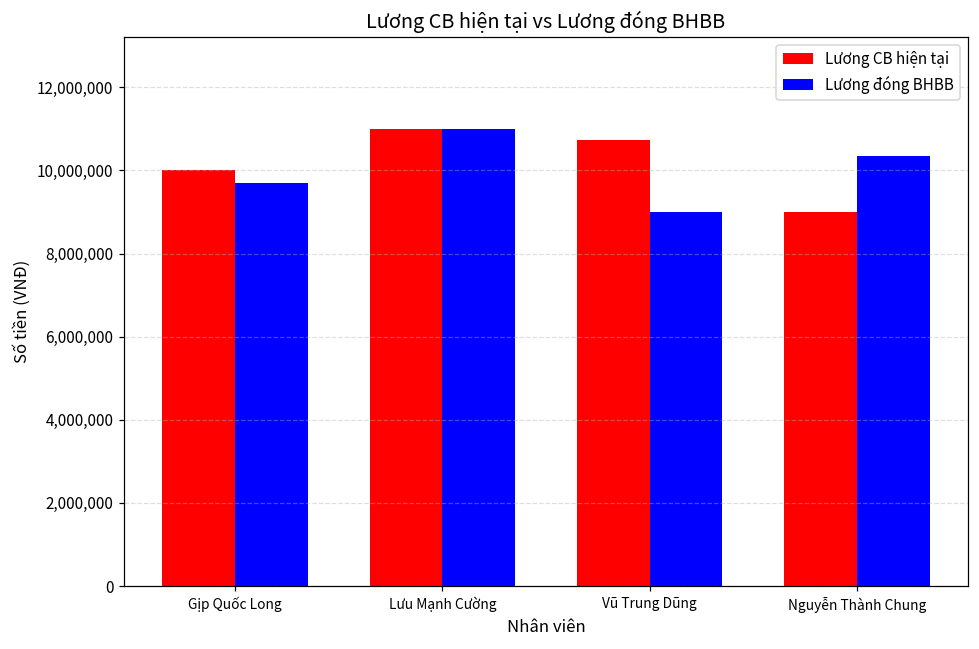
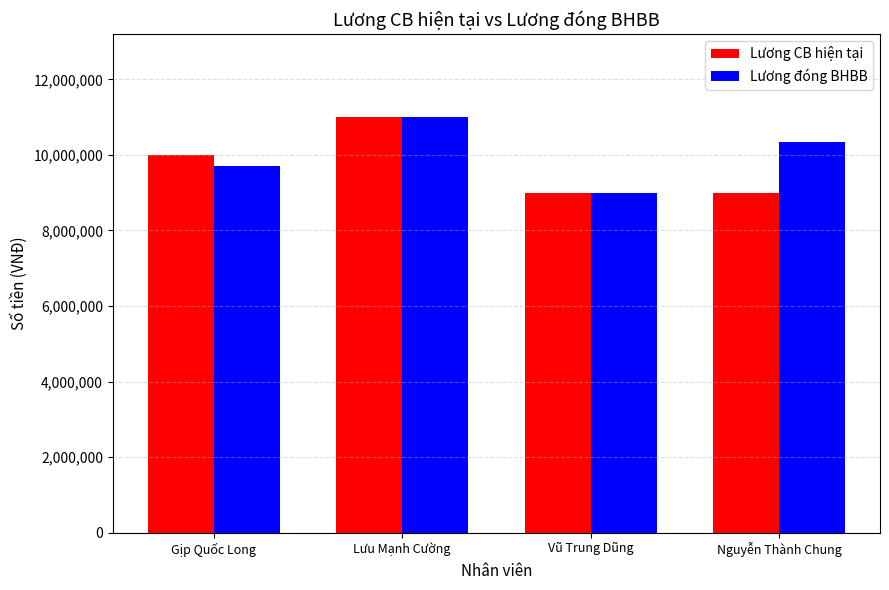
  {
    "Lương CB hiện tại": {
      "Gịp Quốc Long": "10,000,000",
      "Lưu Mạnh Cường": "11,000,000",
-     "Vũ Trung Dũng": "10,700,000",
+     "Vũ Trung Dũng": "9,000,000",
      "Nguyễn Thành Chung": "9,000,000"
    },
    "Lương đóng BHBB": {
      "Gịp Quốc Long": "9,700,000",
      "Lưu Mạnh Cường": "11,000,000",
      "Vũ Trung Dũng": "9,000,000",
      "Nguyễn Thành Chung": "10,300,000"
    }
  }
